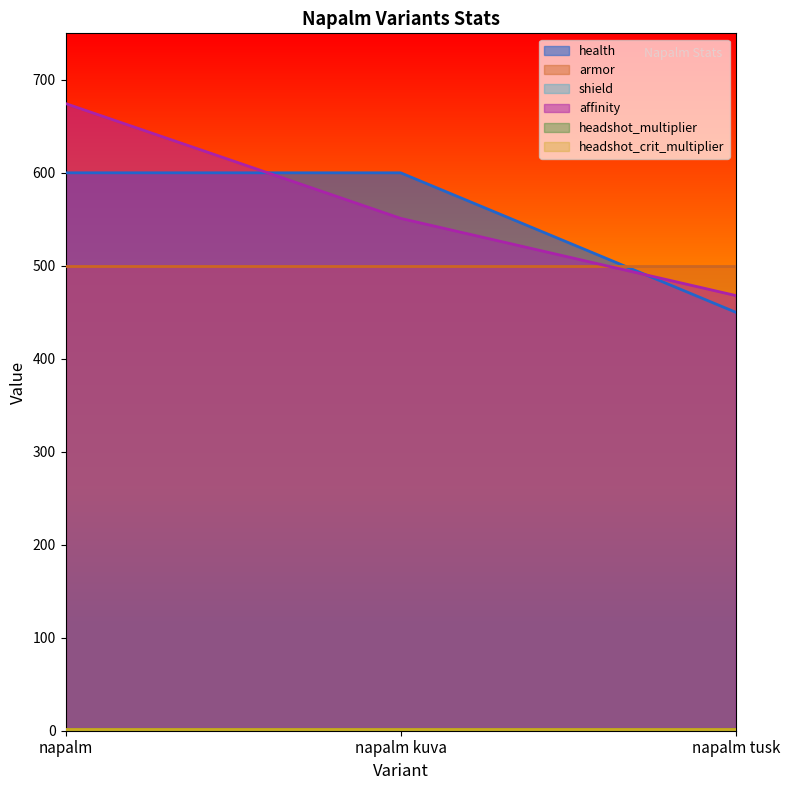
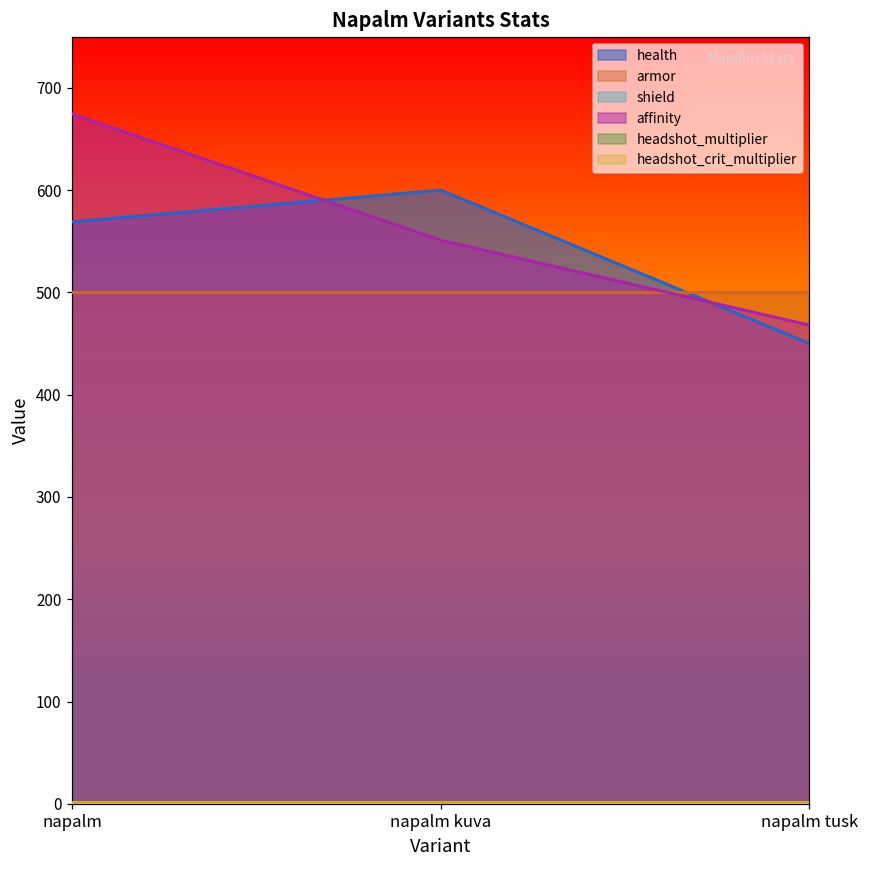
  {
    "health": {
-     "napalm": 600,
+     "napalm": 570,
      "napalm kuva": 600,
      "napalm tusk": 450
    },
    "affinity": {
      "napalm": 670,
      "napalm kuva": 550,
      "napalm tusk": 470
    }
  }
